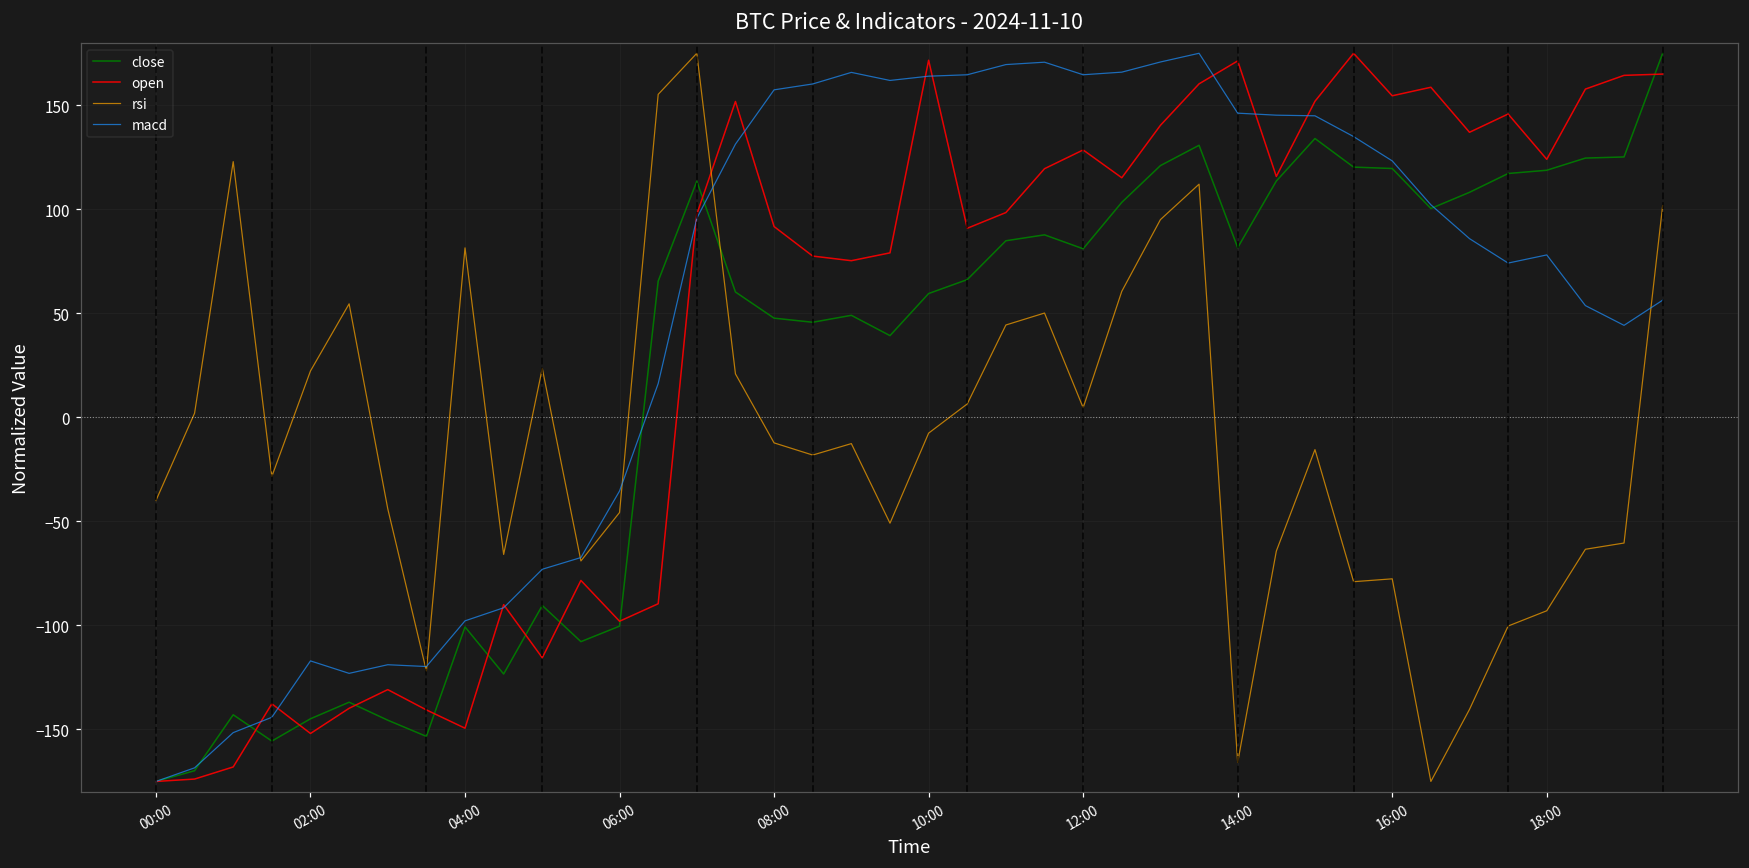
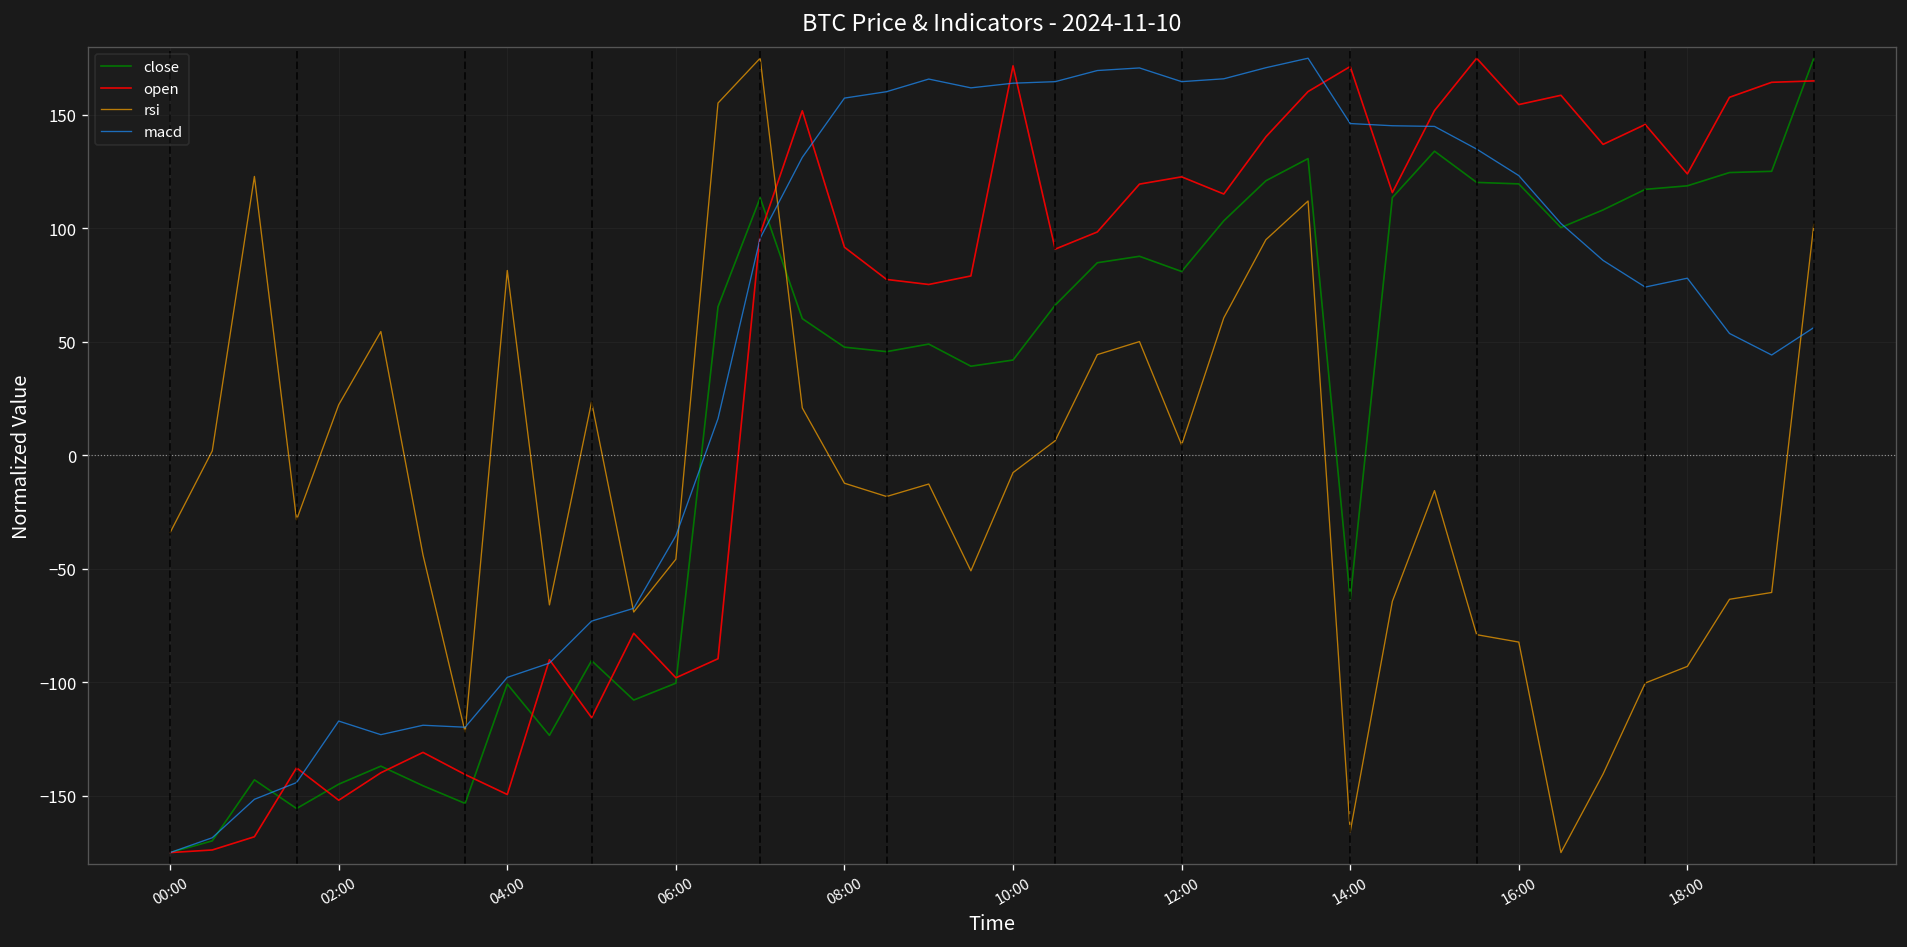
  {
    "close": {
      "02:00": -145,
      "04:00": -101,
      "06:00": -100,
      "08:00": 48,
-     "10:00": 60,
+     "10:00": 42,
      "12:00": 81,
-     "14:00": 82,
+     "14:00": -63,
      "16:00": 120,
      "18:00": 119
    },
    "open": {
      "02:00": -152,
      "04:00": -149,
      "06:00": -98,
      "08:00": 92,
      "10:00": 172,
-     "12:00": 129,
+     "12:00": 123,
      "14:00": 171,
      "16:00": 155,
      "18:00": 124
    },
    "rsi": {
-     "00:00": -40,
+     "00:00": -34,
      "02:00": 22,
      "04:00": 81,
      "06:00": -46,
      "08:00": -12,
      "10:00": -8,
      "12:00": 5,
      "14:00": -166,
-     "16:00": -78,
+     "16:00": -82,
      "18:00": -93
    },
    "macd": {
      "02:00": -117,
      "04:00": -98,
      "06:00": -35,
      "08:00": 157,
      "10:00": 164,
      "12:00": 165,
      "14:00": 146,
      "16:00": 123,
      "18:00": 78
    }
  }
